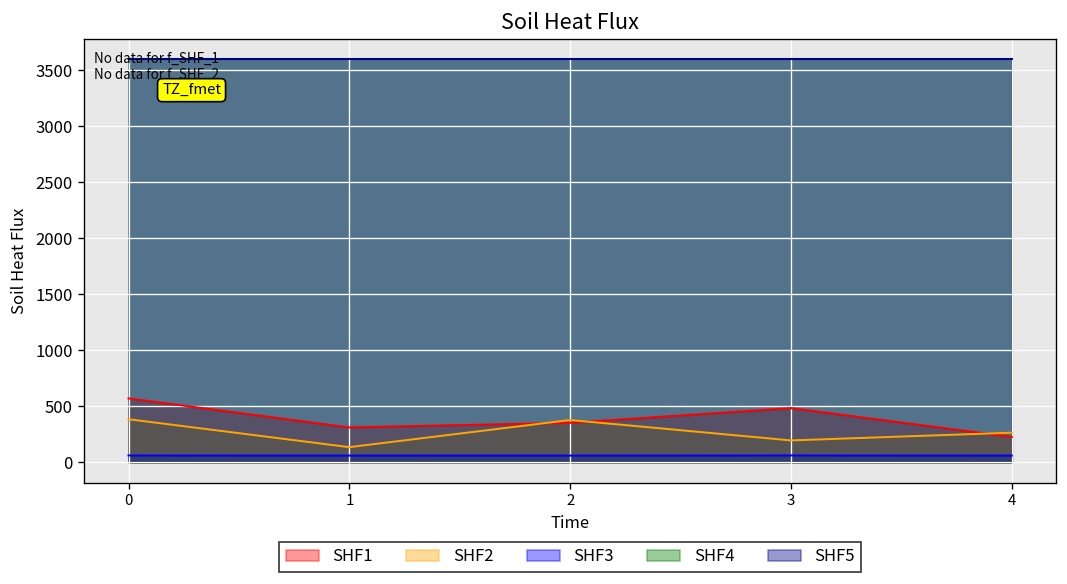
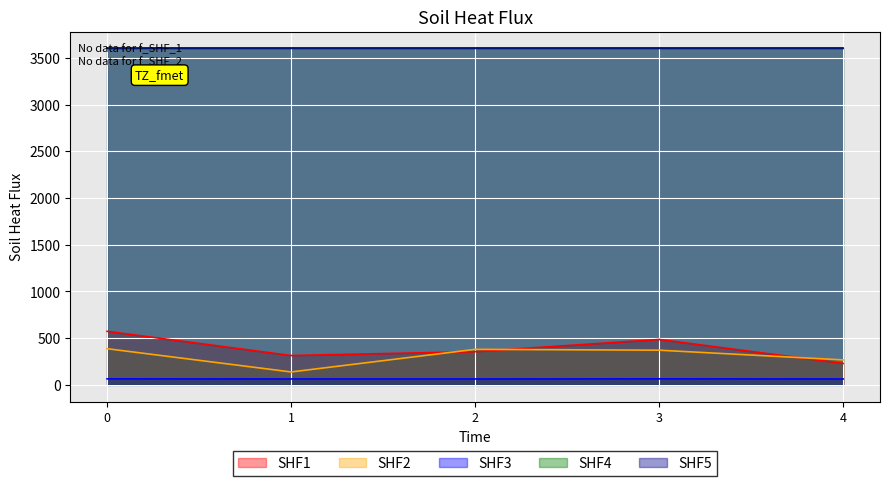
  {
    "SHF1": {
      "0": 600,
      "1": 300,
      "3": 500,
      "4": 200
    },
    "SHF2": {
      "0": 400,
      "1": 100,
-     "3": 200,
+     "3": 400,
      "4": 300
    },
    "SHF3": {
      "0": 100,
      "1": 100,
      "2": 100,
      "3": 100,
      "4": 100
    },
    "SHF5": {
      "1": 3600,
      "2": 3600,
      "3": 3600,
      "4": 3600
    }
  }
